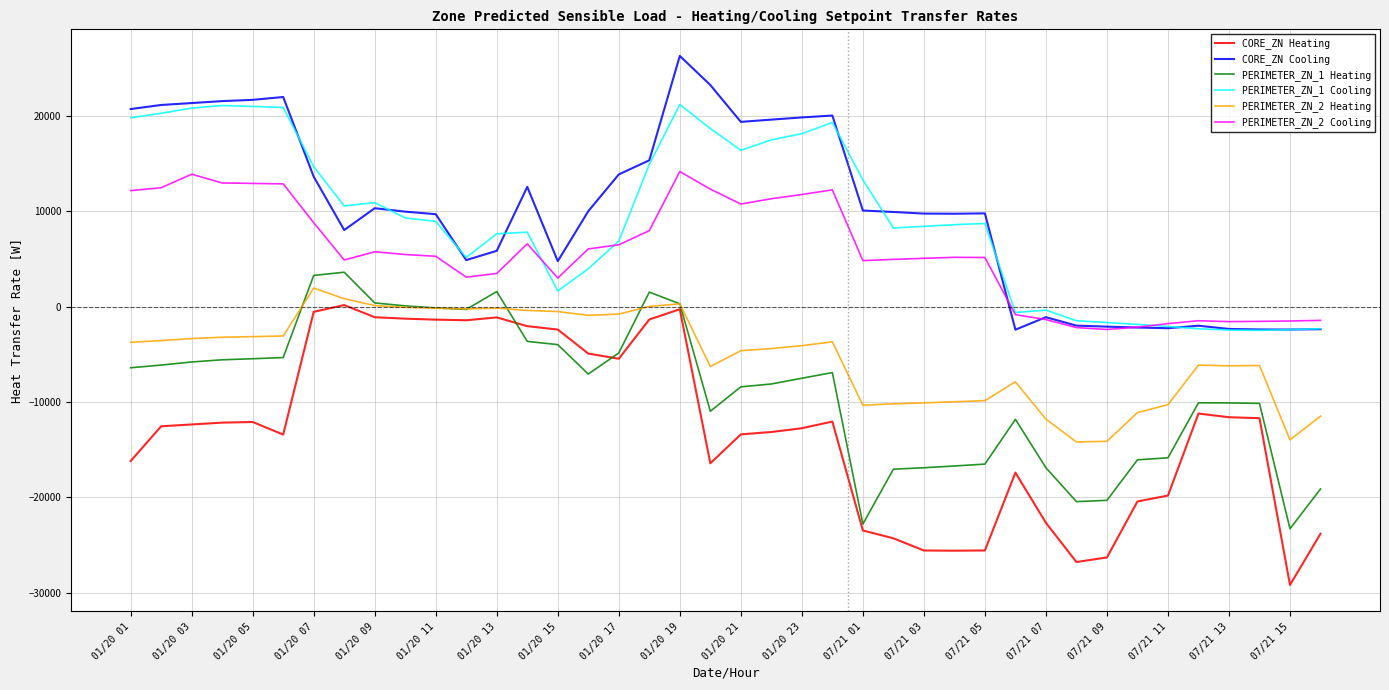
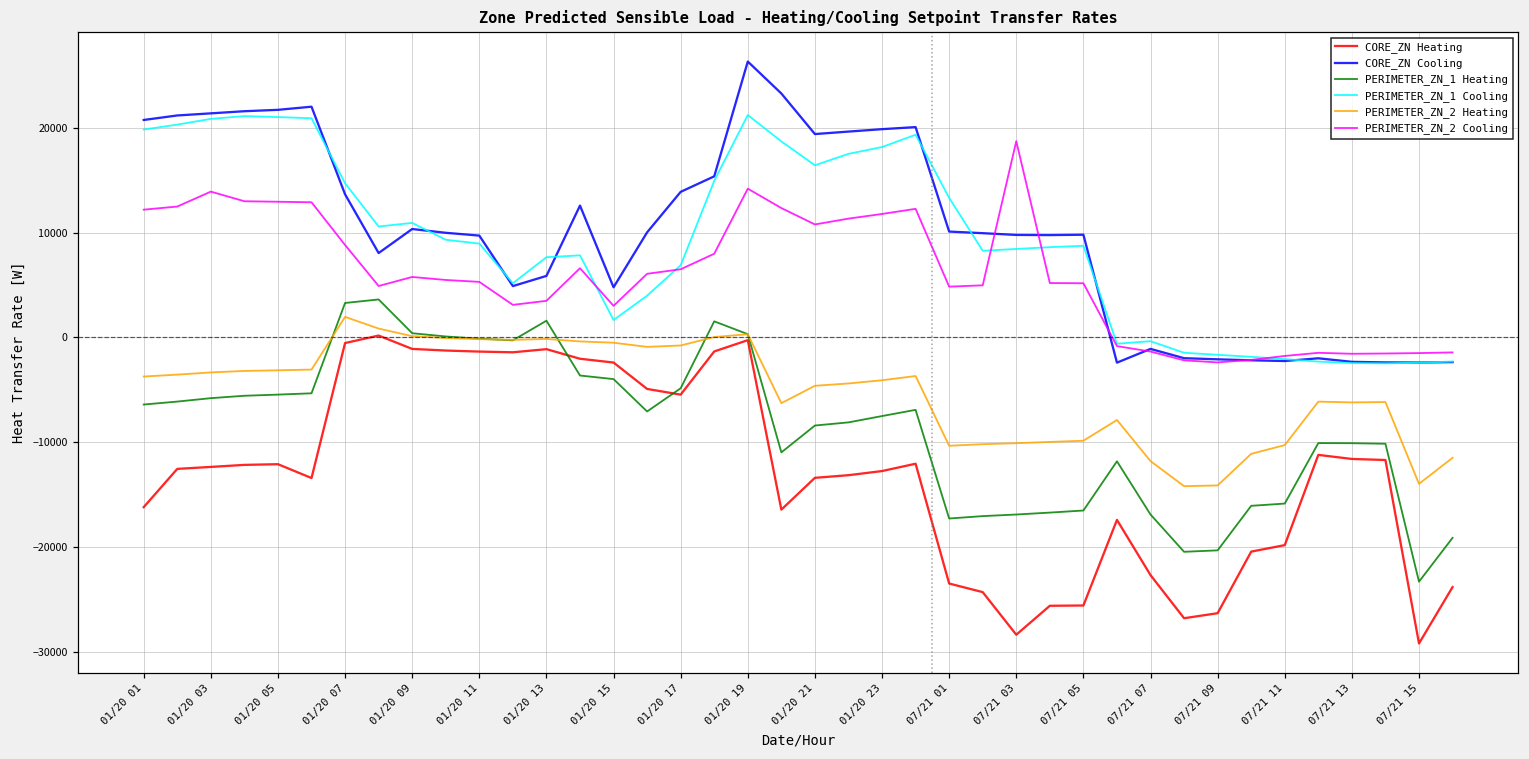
  {
    "CORE_ZN Heating": {
      "01/20 01": -16000,
      "01/20 03": -12000,
      "01/20 05": -12000,
      "01/20 07": -1000,
      "01/20 09": -1000,
      "01/20 11": -1000,
      "01/20 13": -1000,
      "01/20 15": -2000,
      "01/20 17": -5000,
      "01/20 19": 0,
      "01/20 21": -13000,
      "01/20 23": -13000,
      "07/21 01": -23000,
-     "07/21 03": -26000,
+     "07/21 03": -28000,
      "07/21 05": -26000,
      "07/21 07": -23000,
      "07/21 09": -26000,
      "07/21 11": -20000,
      "07/21 13": -12000,
      "07/21 15": -29000
    },
    "CORE_ZN Cooling": {
      "01/20 01": 21000,
      "01/20 03": 21000,
      "01/20 05": 22000,
      "01/20 07": 14000,
      "01/20 09": 10000,
      "01/20 11": 10000,
      "01/20 13": 6000,
      "01/20 15": 5000,
      "01/20 17": 14000,
      "01/20 19": 26000,
      "01/20 21": 19000,
      "01/20 23": 20000,
      "07/21 01": 10000,
      "07/21 03": 10000,
      "07/21 05": 10000,
      "07/21 09": -2000
    },
    "PERIMETER_ZN_1 Heating": {
      "01/20 01": -6000,
      "01/20 03": -6000,
      "01/20 05": -5000,
      "01/20 07": 3000,
      "01/20 09": 0,
      "01/20 13": 2000,
      "01/20 15": -4000,
      "01/20 17": -5000,
      "01/20 21": -8000,
      "01/20 23": -8000,
-     "07/21 01": -23000,
+     "07/21 01": -17000,
      "07/21 03": -17000,
      "07/21 05": -17000,
      "07/21 07": -17000,
      "07/21 09": -20000,
      "07/21 11": -16000,
      "07/21 13": -10000,
      "07/21 15": -23000
    },
    "PERIMETER_ZN_1 Cooling": {
      "01/20 01": 20000,
      "01/20 03": 21000,
      "01/20 05": 21000,
      "01/20 07": 15000,
      "01/20 09": 11000,
      "01/20 11": 9000,
      "01/20 13": 8000,
      "01/20 15": 2000,
      "01/20 17": 7000,
      "01/20 19": 21000,
      "01/20 21": 16000,
      "01/20 23": 18000,
      "07/21 01": 13000,
      "07/21 03": 8000,
      "07/21 05": 9000,
      "07/21 07": 0,
      "07/21 09": -2000
    },
    "PERIMETER_ZN_2 Heating": {
      "01/20 01": -4000,
      "01/20 03": -3000,
      "01/20 05": -3000,
      "01/20 07": 2000,
      "01/20 09": 0,
      "01/20 13": 0,
      "01/20 15": -1000,
      "01/20 17": -1000,
      "01/20 21": -5000,
      "01/20 23": -4000,
      "07/21 01": -10000,
      "07/21 03": -10000,
      "07/21 05": -10000,
      "07/21 07": -12000,
      "07/21 09": -14000,
      "07/21 11": -10000,
      "07/21 13": -6000,
      "07/21 15": -14000
    },
    "PERIMETER_ZN_2 Cooling": {
      "01/20 01": 12000,
      "01/20 03": 14000,
      "01/20 05": 13000,
      "01/20 07": 9000,
      "01/20 09": 6000,
      "01/20 11": 5000,
      "01/20 13": 3000,
      "01/20 15": 3000,
      "01/20 17": 6000,
      "01/20 19": 14000,
      "01/20 21": 11000,
      "01/20 23": 12000,
      "07/21 01": 5000,
-     "07/21 03": 5000,
+     "07/21 03": 19000,
      "07/21 05": 5000,
      "07/21 09": -2000,
      "07/21 11": -2000,
      "07/21 13": -2000,
      "07/21 15": -2000
    }
  }
